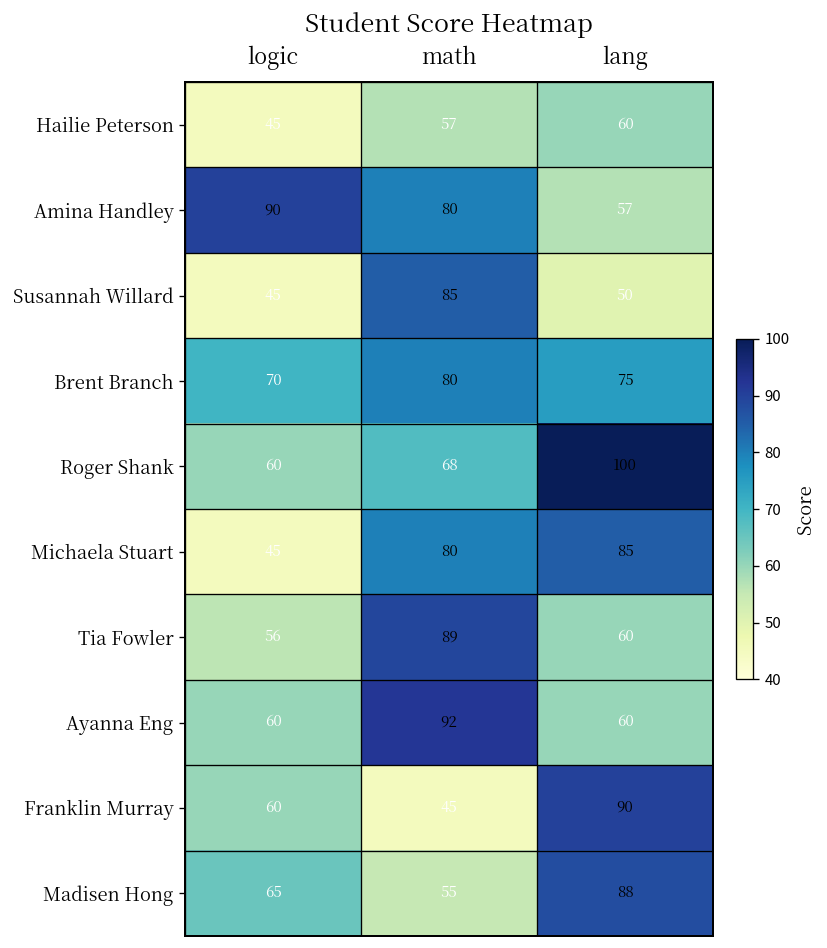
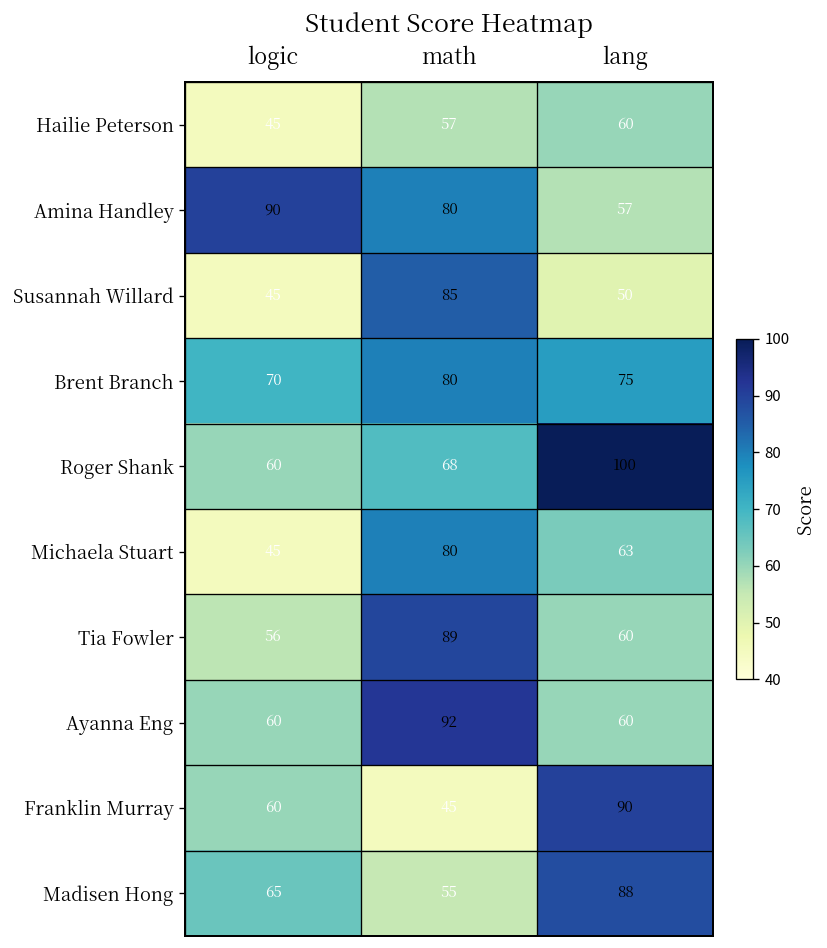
  {
    "Hailie Peterson": {
      "logic": 45,
      "math": 57,
      "lang": 60
    },
    "Amina Handley": {
      "logic": 90,
      "math": 80,
      "lang": 57
    },
    "Susannah Willard": {
      "logic": 45,
      "math": 85,
      "lang": 50
    },
    "Brent Branch": {
      "logic": 70,
      "math": 80,
      "lang": 75
    },
    "Roger Shank": {
      "logic": 60,
      "math": 68,
      "lang": 100
    },
    "Michaela Stuart": {
      "logic": 45,
      "math": 80,
-     "lang": 85
+     "lang": 63
    },
    "Tia Fowler": {
      "logic": 56,
      "math": 89,
      "lang": 60
    },
    "Ayanna Eng": {
      "logic": 60,
      "math": 92,
      "lang": 60
    },
    "Franklin Murray": {
      "logic": 60,
      "math": 45,
      "lang": 90
    },
    "Madisen Hong": {
      "logic": 65,
      "math": 55,
      "lang": 88
    }
  }
